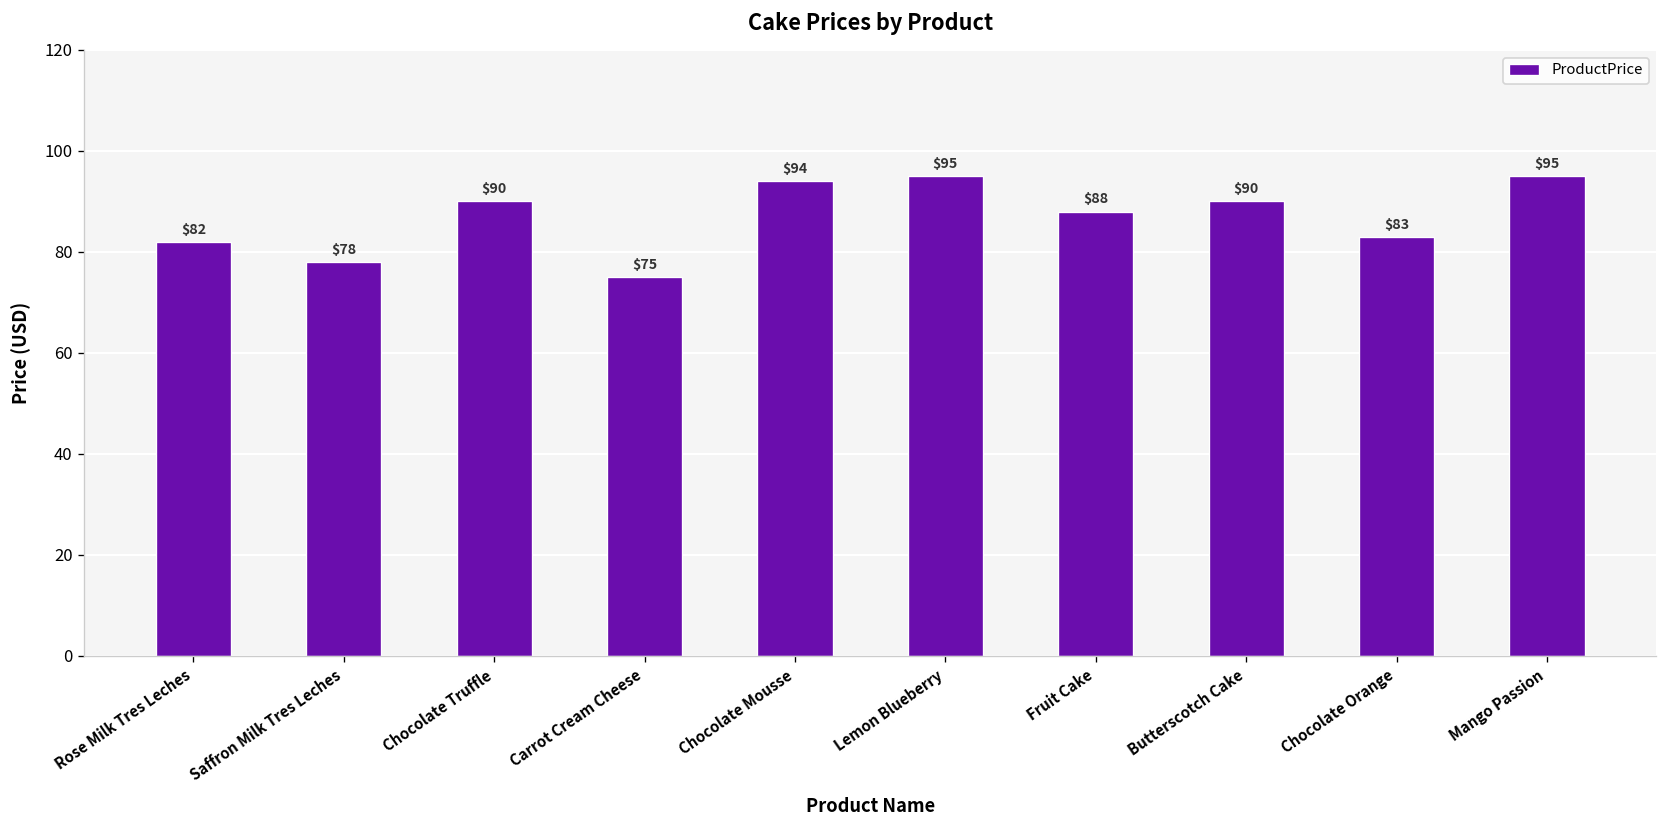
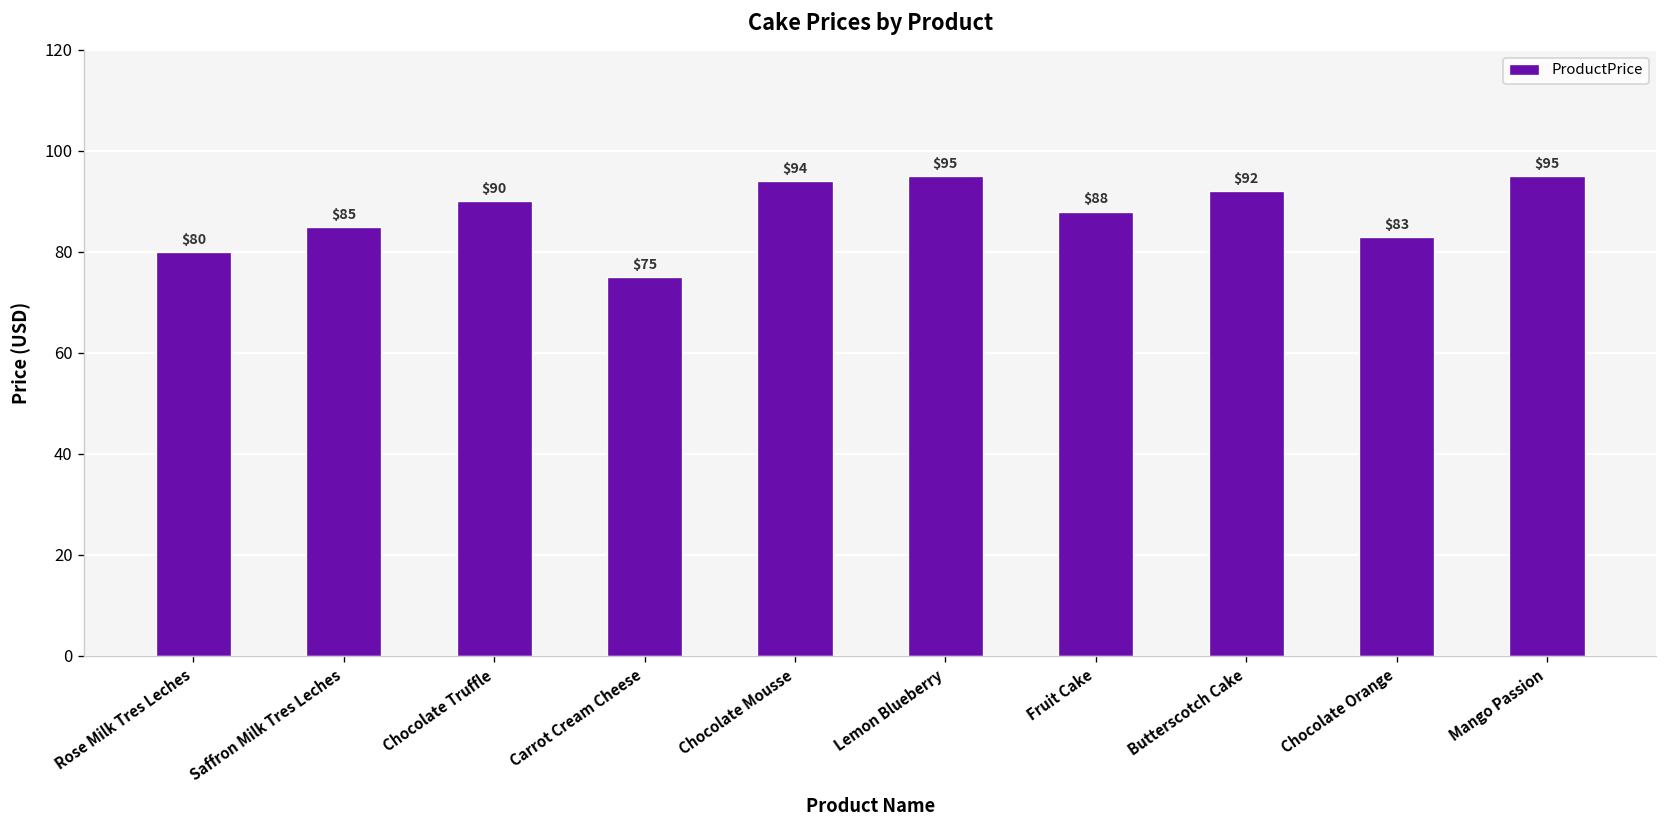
  {
-   "Rose Milk Tres Leches": "$82",
-   "Saffron Milk Tres Leches": "$78",
+   "Rose Milk Tres Leches": "$80",
+   "Saffron Milk Tres Leches": "$85",
    "Chocolate Truffle": "$90",
    "Carrot Cream Cheese": "$75",
    "Chocolate Mousse": "$94",
    "Lemon Blueberry": "$95",
    "Fruit Cake": "$88",
-   "Butterscotch Cake": "$90",
+   "Butterscotch Cake": "$92",
    "Chocolate Orange": "$83",
    "Mango Passion": "$95"
  }
